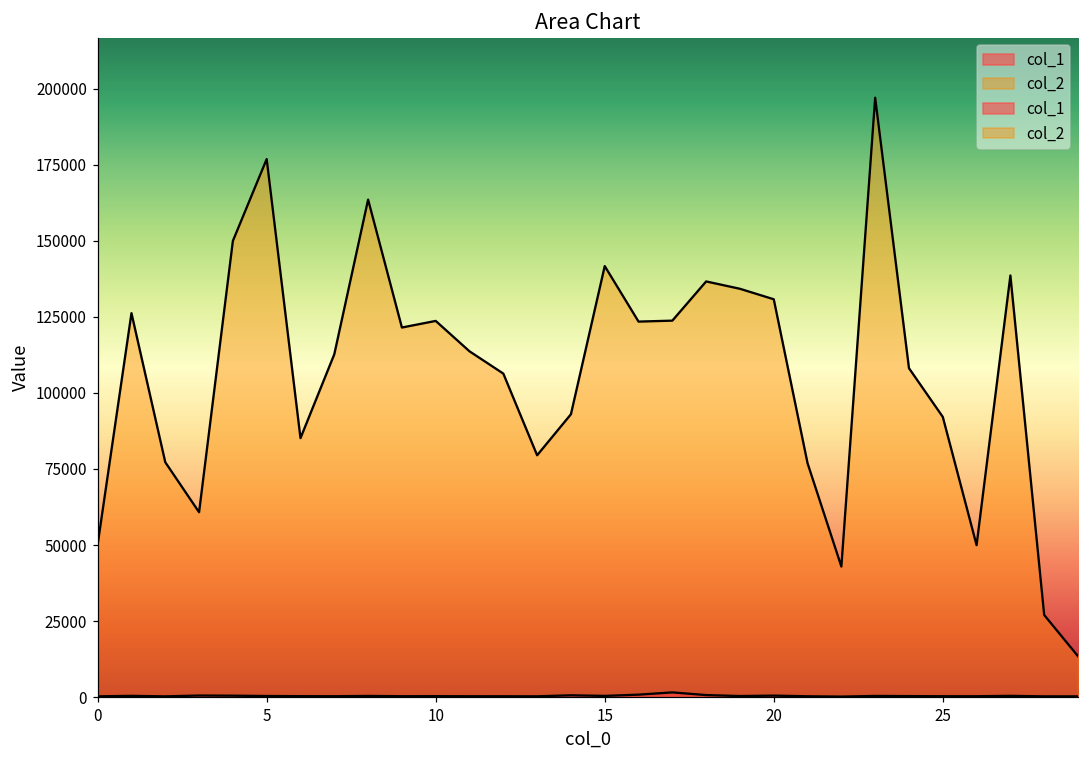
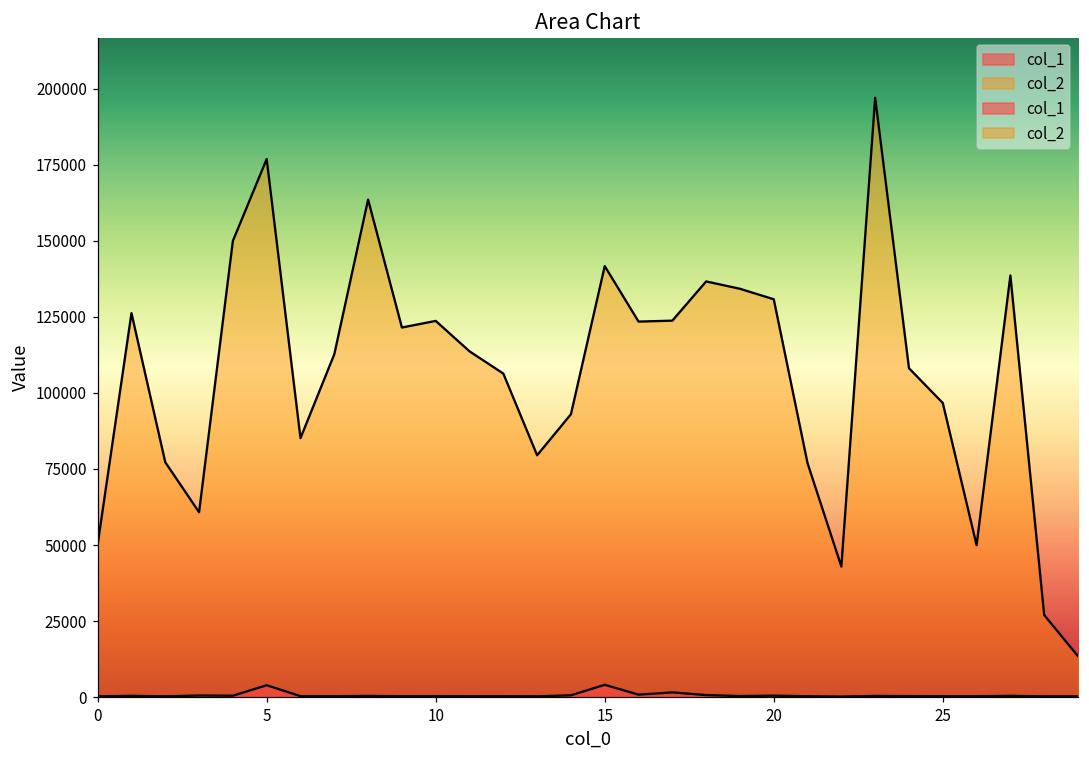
  {
    "col_1": {
      "0": 0,
-     "5": 0,
+     "5": 4000,
      "10": 0,
-     "15": 0,
+     "15": 4000,
      "20": 0,
      "25": 0
    },
    "col_2": {
      "0": 50000,
      "5": 177000,
      "10": 124000,
      "15": 142000,
      "20": 131000,
-     "25": 92000
+     "25": 97000
    }
  }
